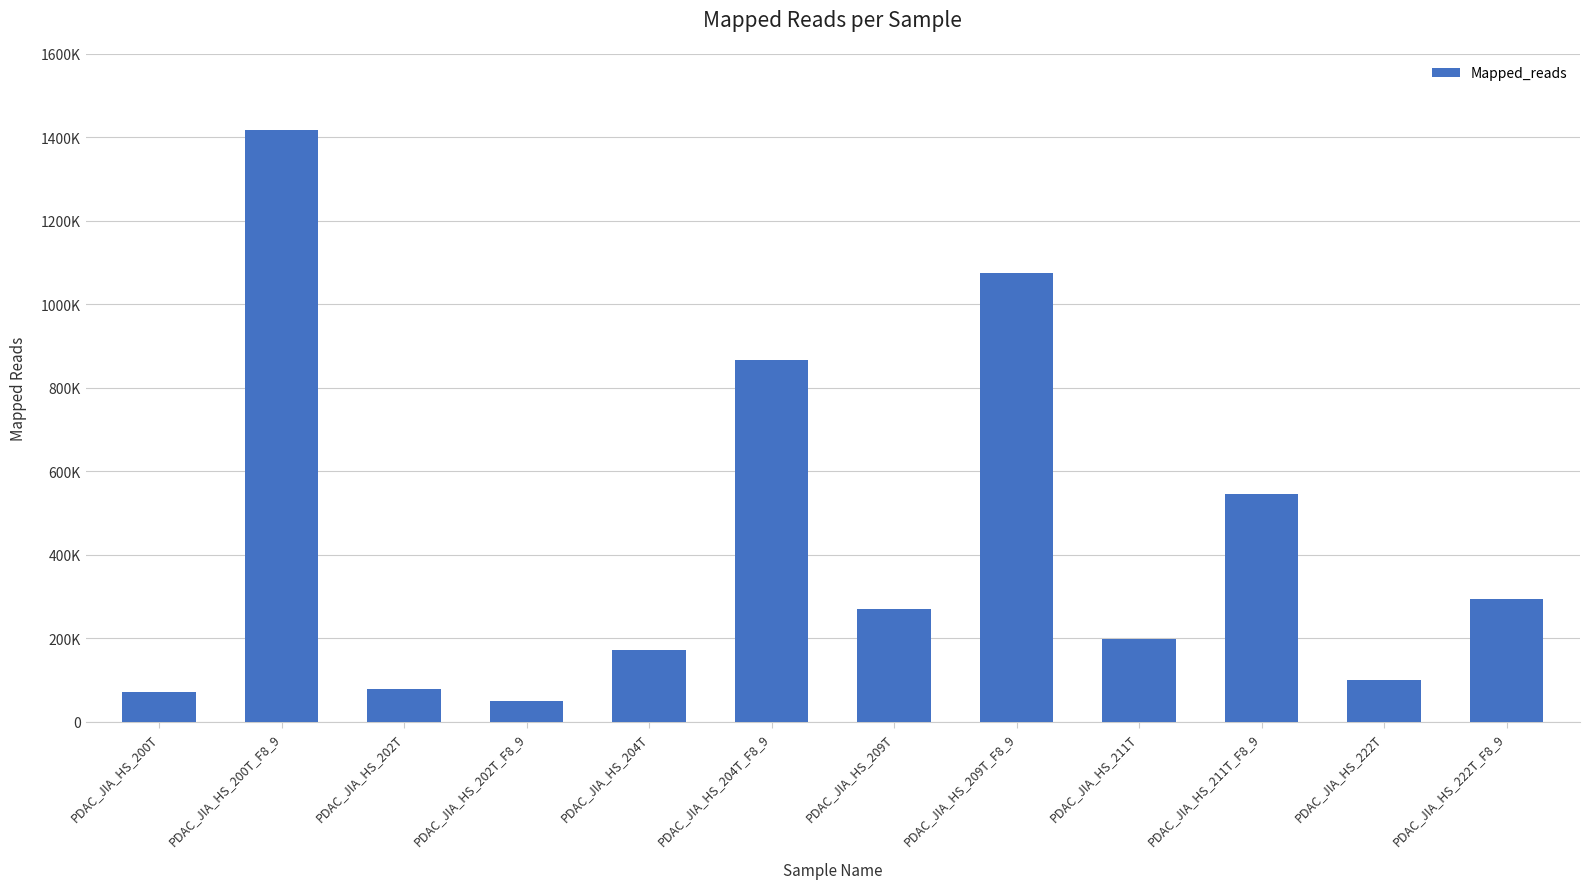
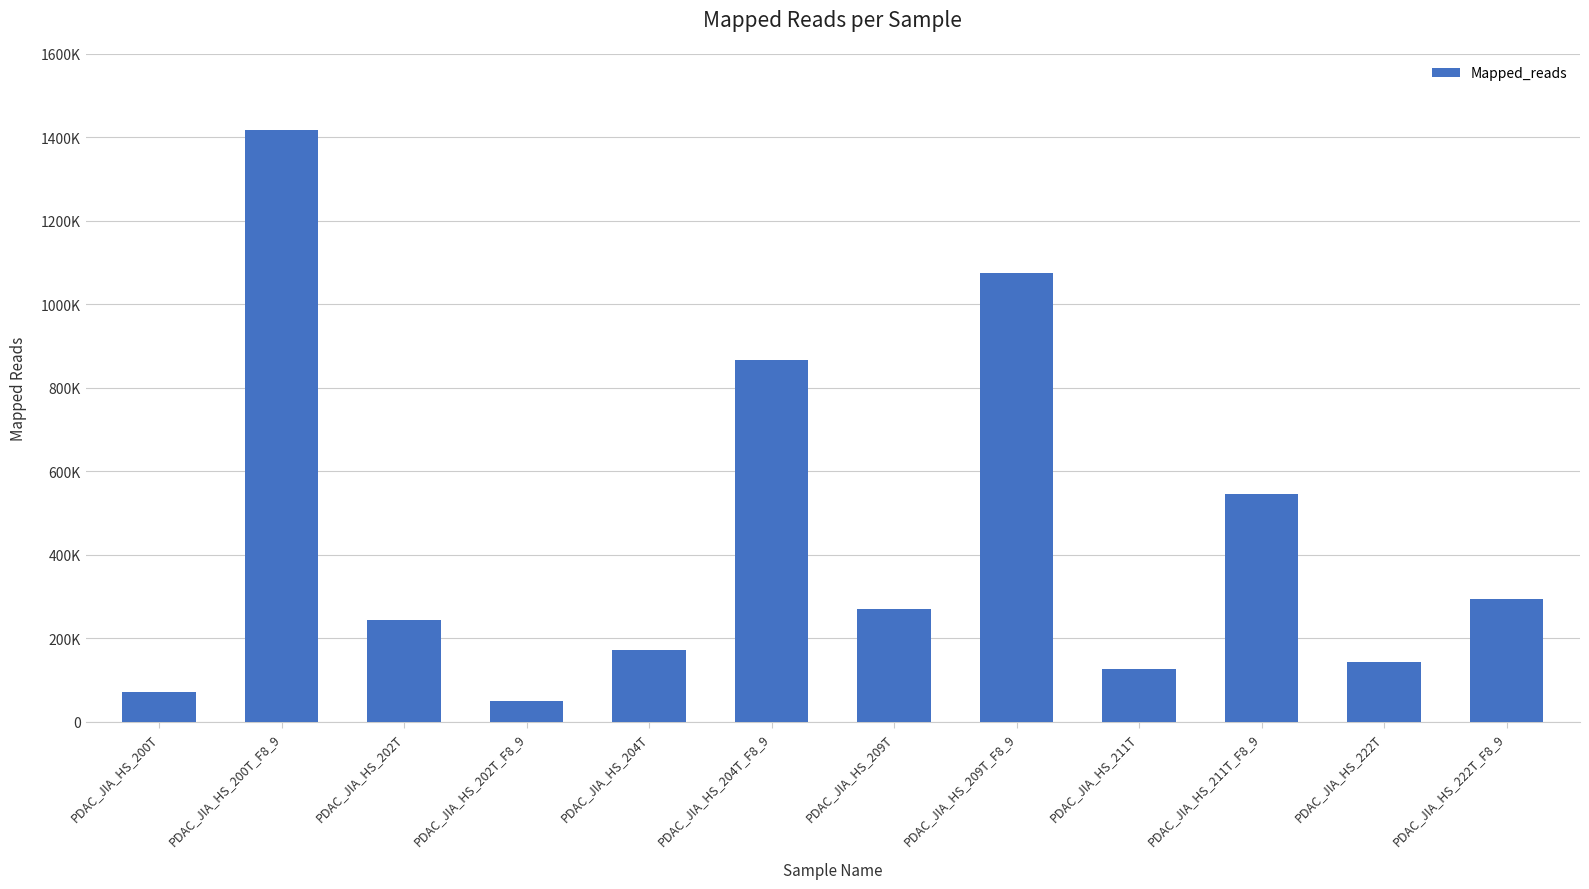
  {
    "PDAC_JIA_HS_200T": 70000,
    "PDAC_JIA_HS_200T_F8_9": 1420000,
-   "PDAC_JIA_HS_202T": 80000,
+   "PDAC_JIA_HS_202T": 240000,
    "PDAC_JIA_HS_202T_F8_9": 50000,
    "PDAC_JIA_HS_204T": 170000,
    "PDAC_JIA_HS_204T_F8_9": 870000,
    "PDAC_JIA_HS_209T": 270000,
    "PDAC_JIA_HS_209T_F8_9": 1070000,
-   "PDAC_JIA_HS_211T": 200000,
+   "PDAC_JIA_HS_211T": 130000,
    "PDAC_JIA_HS_211T_F8_9": 550000,
-   "PDAC_JIA_HS_222T": 100000,
+   "PDAC_JIA_HS_222T": 140000,
    "PDAC_JIA_HS_222T_F8_9": 290000
  }
